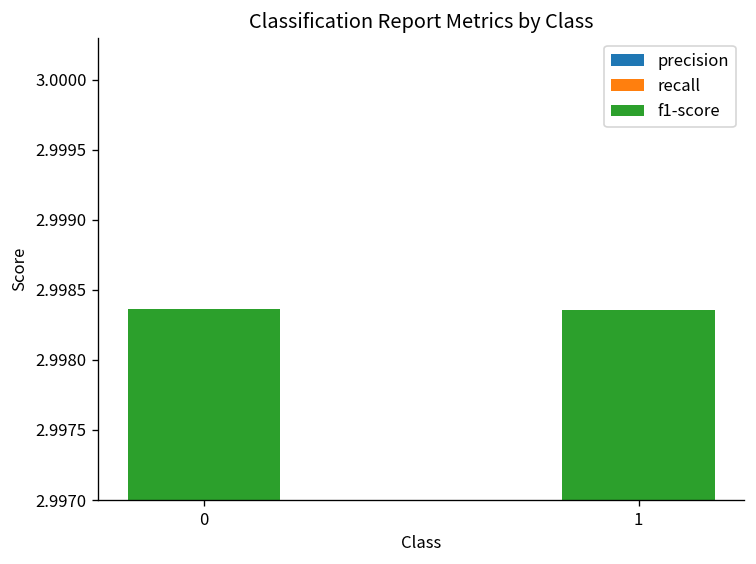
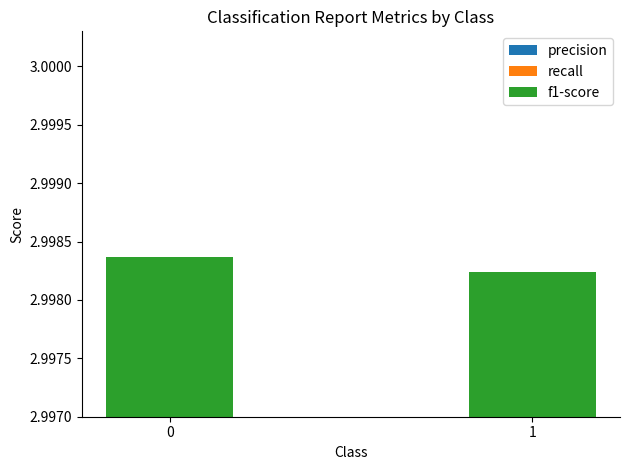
  {
    "f1-score": {
      "0": 0.99945,
-     "1": 0.99953
+     "1": 0.99941
    }
  }
